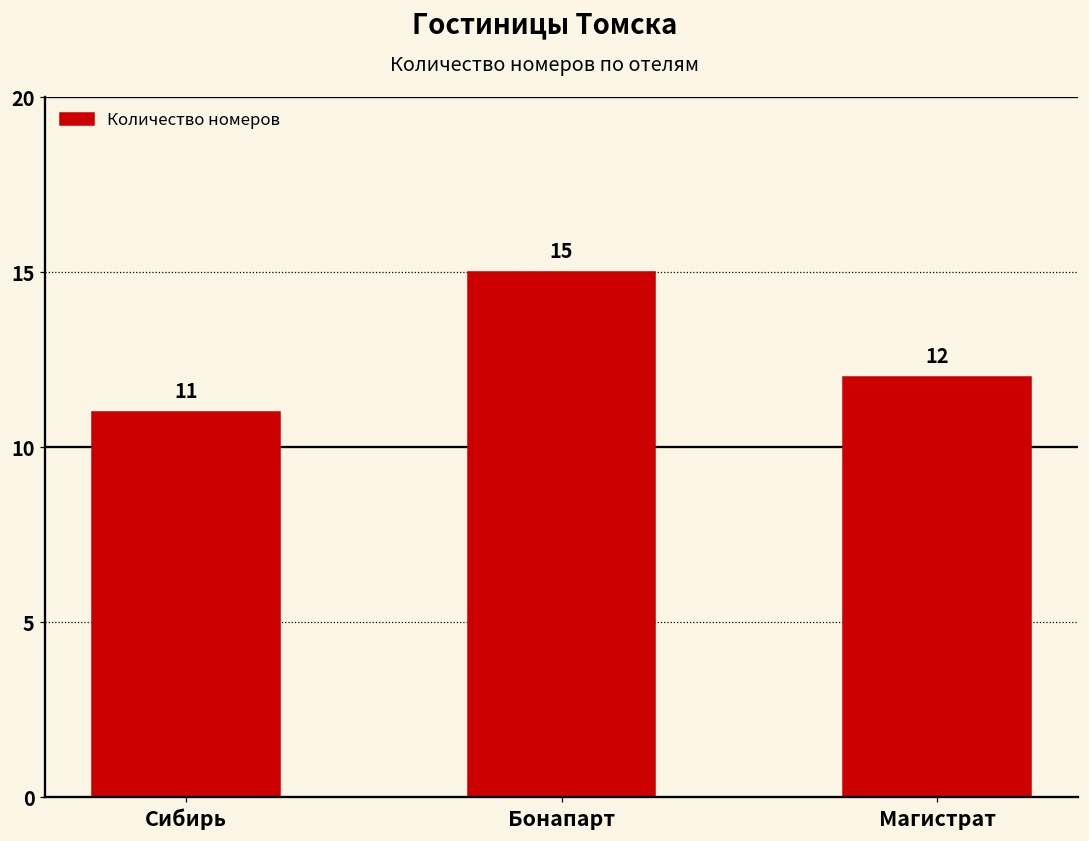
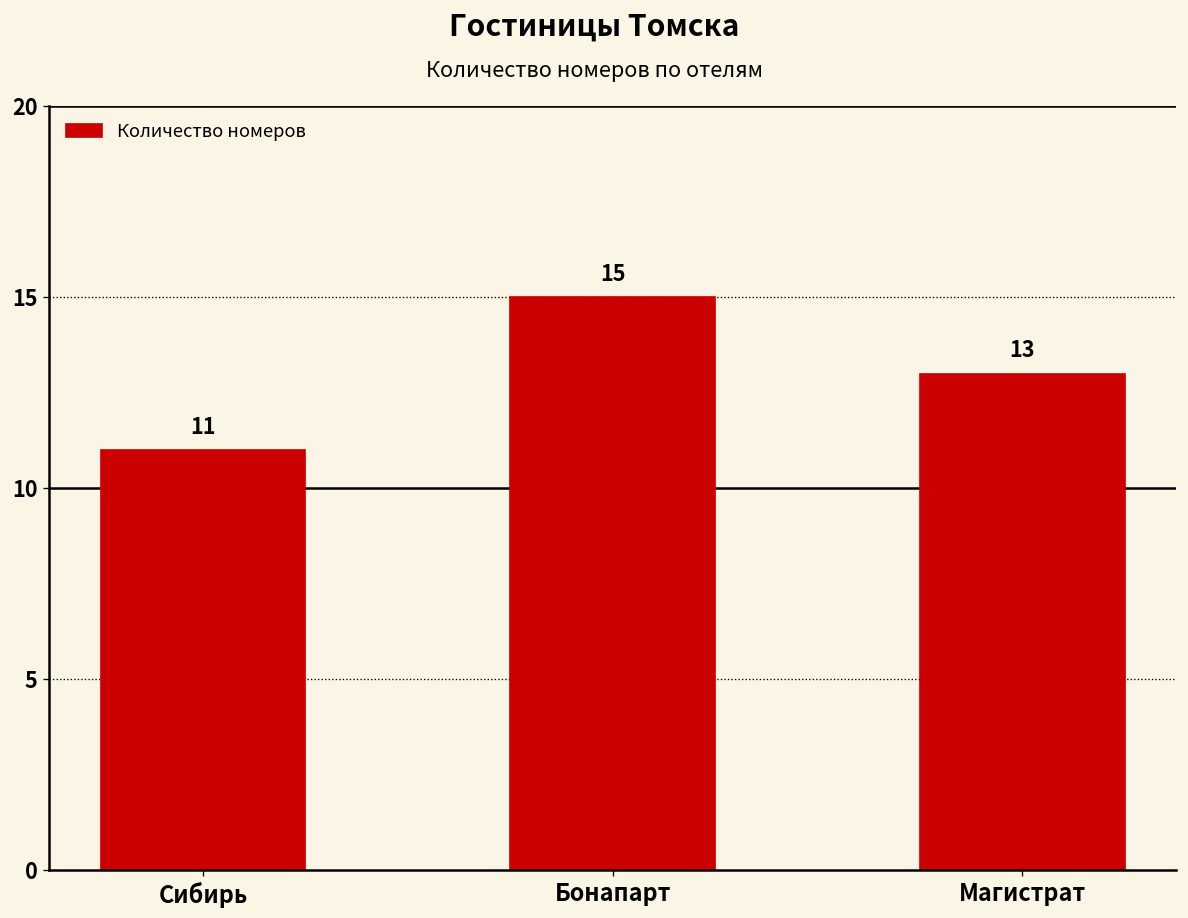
  {
    "Сибирь": 11,
    "Бонапарт": 15,
-   "Магистрат": 12
+   "Магистрат": 13
  }
